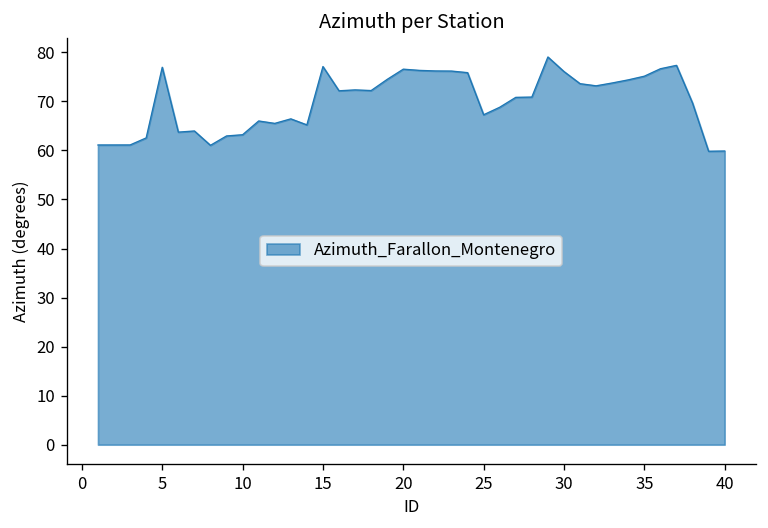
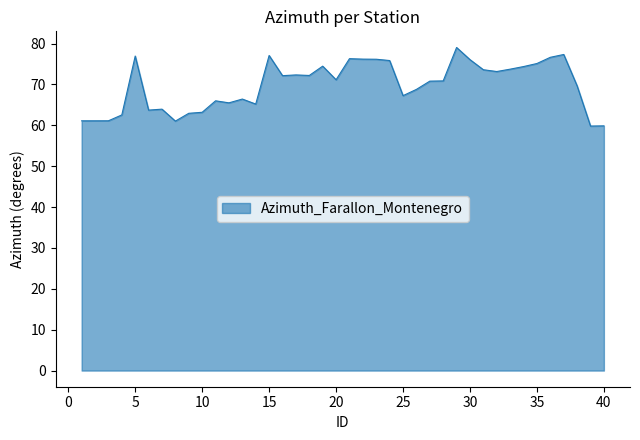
  {
    "5": 77,
    "10": 63,
    "15": 77,
-   "20": 77,
+   "20": 71,
    "25": 67,
    "30": 76,
    "35": 75,
    "40": 60
  }
